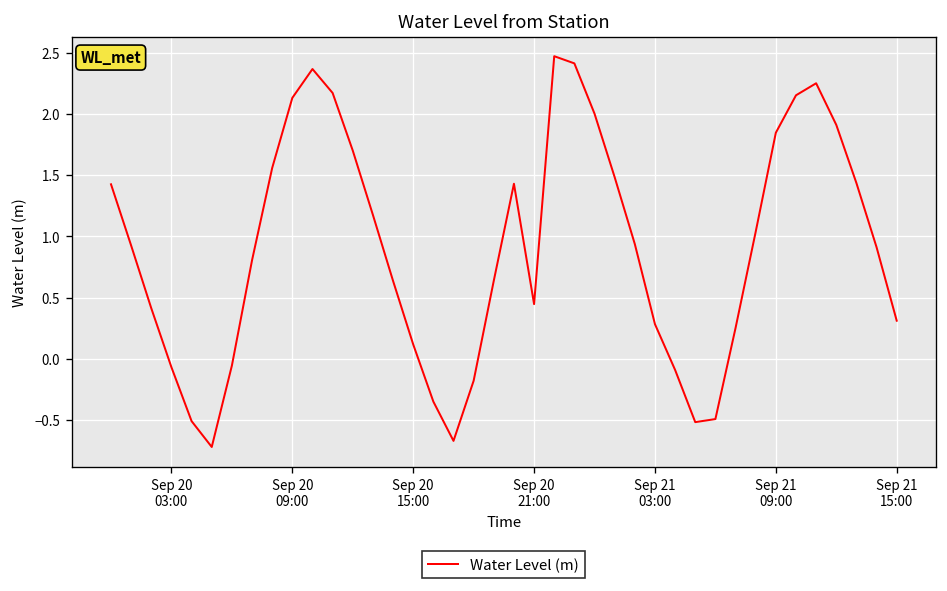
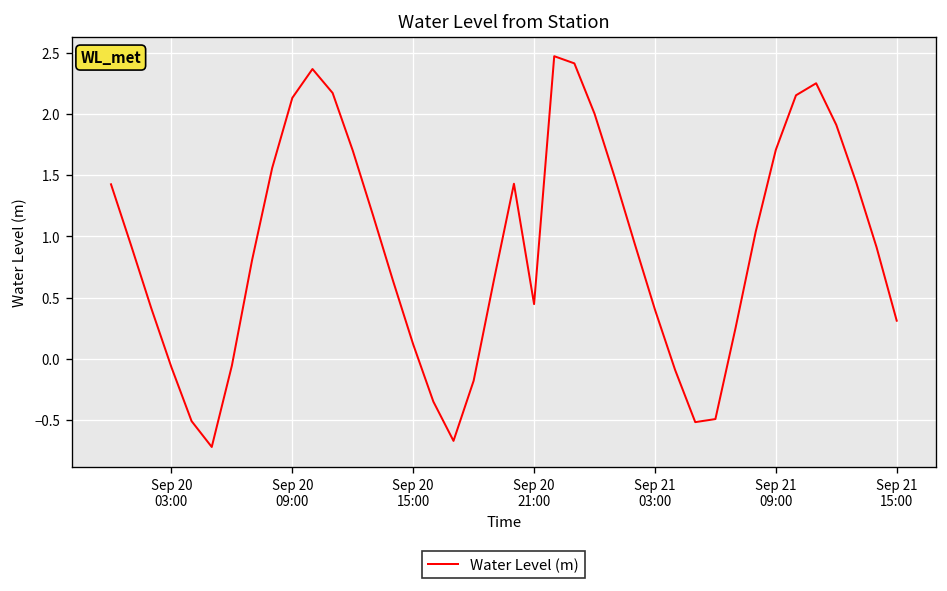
  {
    "Sep 20 03:00": -0.07,
    "Sep 20 09:00": 2.13,
    "Sep 20 15:00": 0.12,
    "Sep 20 21:00": 0.45,
-   "Sep 21 03:00": 0.28,
-   "Sep 21 09:00": 1.85,
+   "Sep 21 03:00": 0.40,
+   "Sep 21 09:00": 1.71,
    "Sep 21 15:00": 0.31
  }
